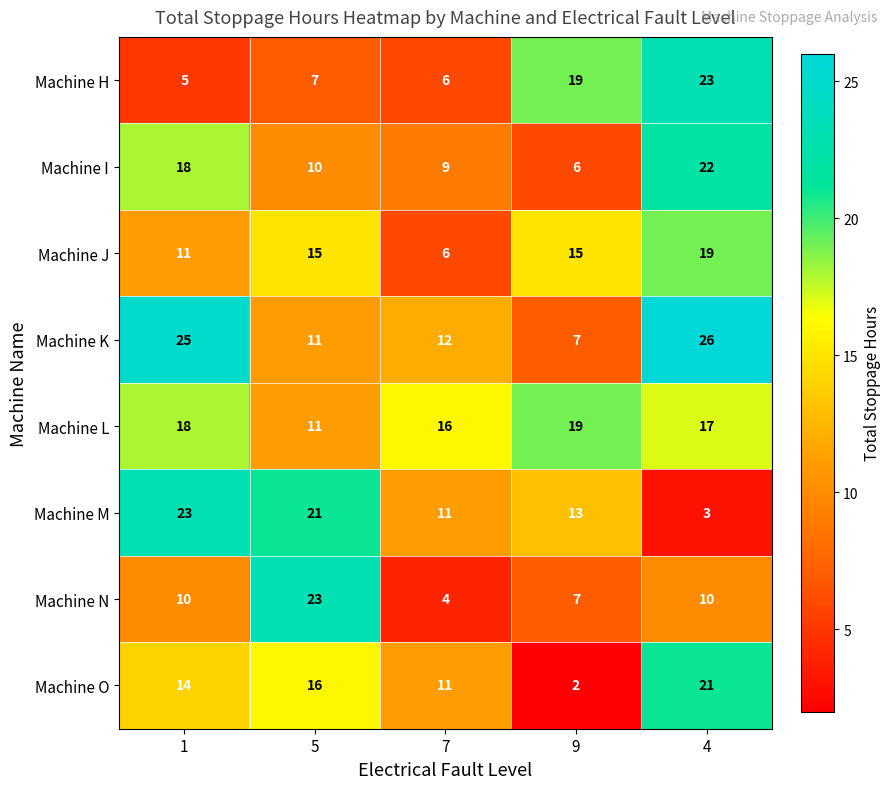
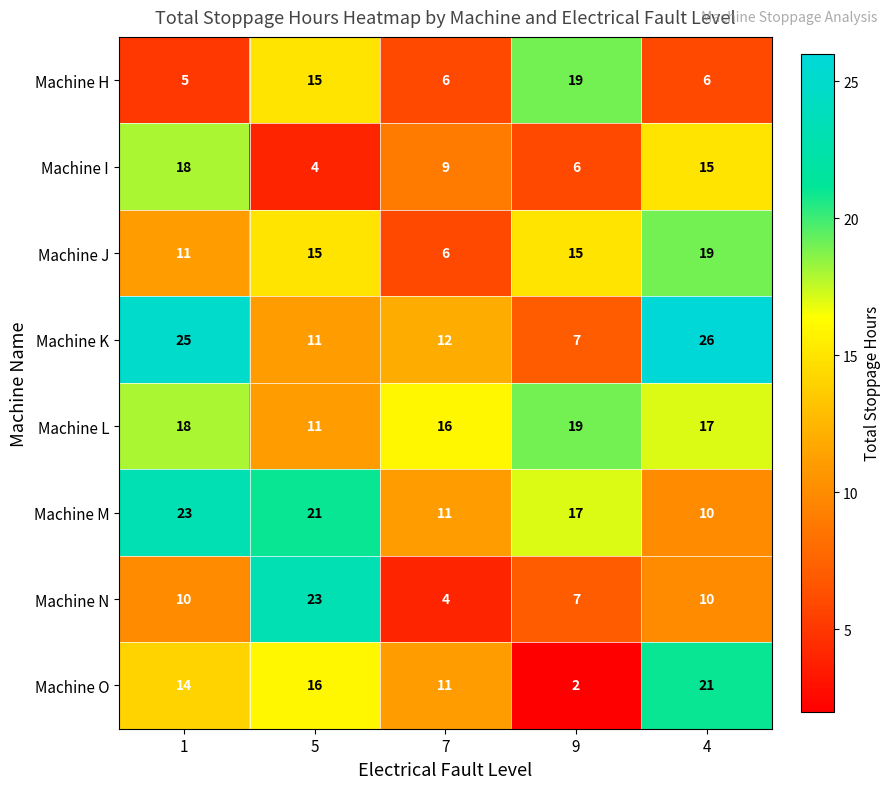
  {
    "Machine H": {
      "1": 5,
-     "5": 7,
+     "5": 15,
      "7": 6,
      "9": 19,
-     "4": 23
+     "4": 6
    },
    "Machine I": {
      "1": 18,
-     "5": 10,
+     "5": 4,
      "7": 9,
      "9": 6,
-     "4": 22
+     "4": 15
    },
    "Machine J": {
      "1": 11,
      "5": 15,
      "7": 6,
      "9": 15,
      "4": 19
    },
    "Machine K": {
      "1": 25,
      "5": 11,
      "7": 12,
      "9": 7,
      "4": 26
    },
    "Machine L": {
      "1": 18,
      "5": 11,
      "7": 16,
      "9": 19,
      "4": 17
    },
    "Machine M": {
      "1": 23,
      "5": 21,
      "7": 11,
-     "9": 13,
-     "4": 3
+     "9": 17,
+     "4": 10
    },
    "Machine N": {
      "1": 10,
      "5": 23,
      "7": 4,
      "9": 7,
      "4": 10
    },
    "Machine O": {
      "1": 14,
      "5": 16,
      "7": 11,
      "9": 2,
      "4": 21
    }
  }
